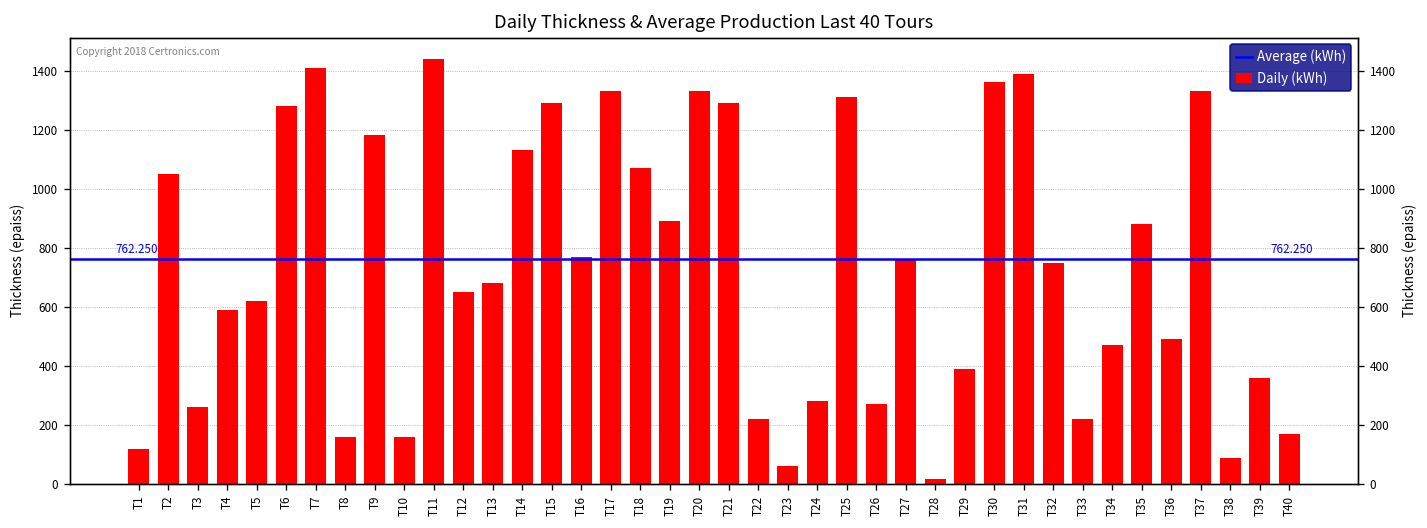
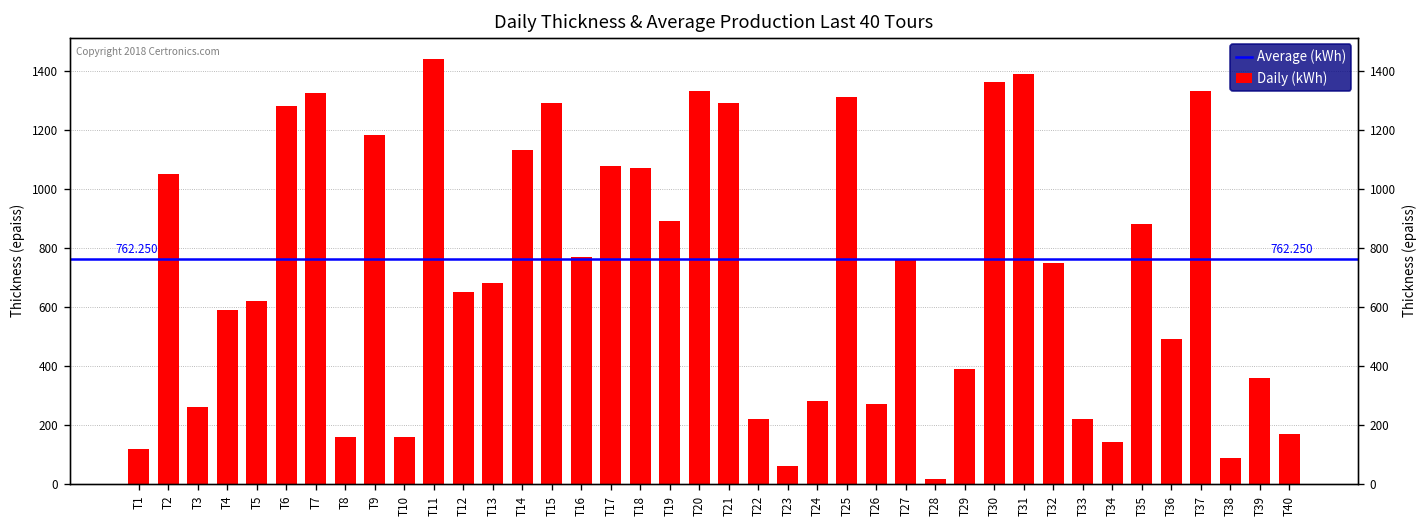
  {
    "T1": 120,
    "T2": 1050,
    "T3": 260,
    "T4": 590,
    "T5": 620,
    "T6": 1280,
-   "T7": 1410,
+   "T7": 1330,
    "T8": 160,
    "T9": 1180,
    "T10": 160,
    "T11": 1440,
    "T12": 650,
    "T13": 680,
    "T14": 1130,
    "T15": 1290,
    "T16": 770,
-   "T17": 1330,
+   "T17": 1080,
    "T18": 1070,
    "T19": 890,
    "T20": 1330,
    "T21": 1290,
    "T22": 220,
    "T23": 60,
    "T24": 280,
    "T25": 1310,
    "T26": 270,
    "T27": 760,
    "T28": 20,
    "T29": 390,
    "T30": 1360,
    "T31": 1390,
    "T32": 750,
    "T33": 220,
-   "T34": 470,
+   "T34": 140,
    "T35": 880,
    "T36": 490,
    "T37": 1330,
    "T38": 90,
    "T39": 360,
    "T40": 170
  }
